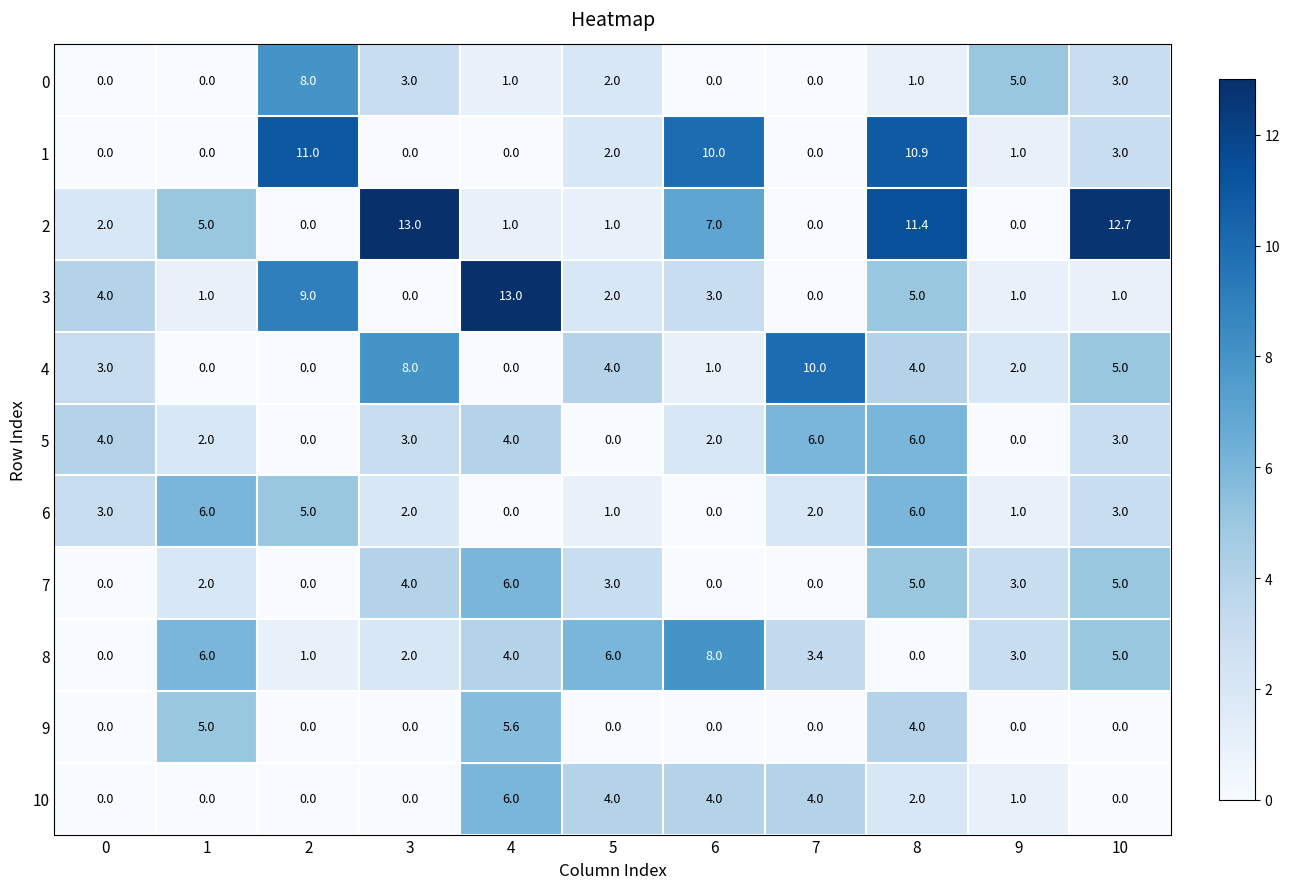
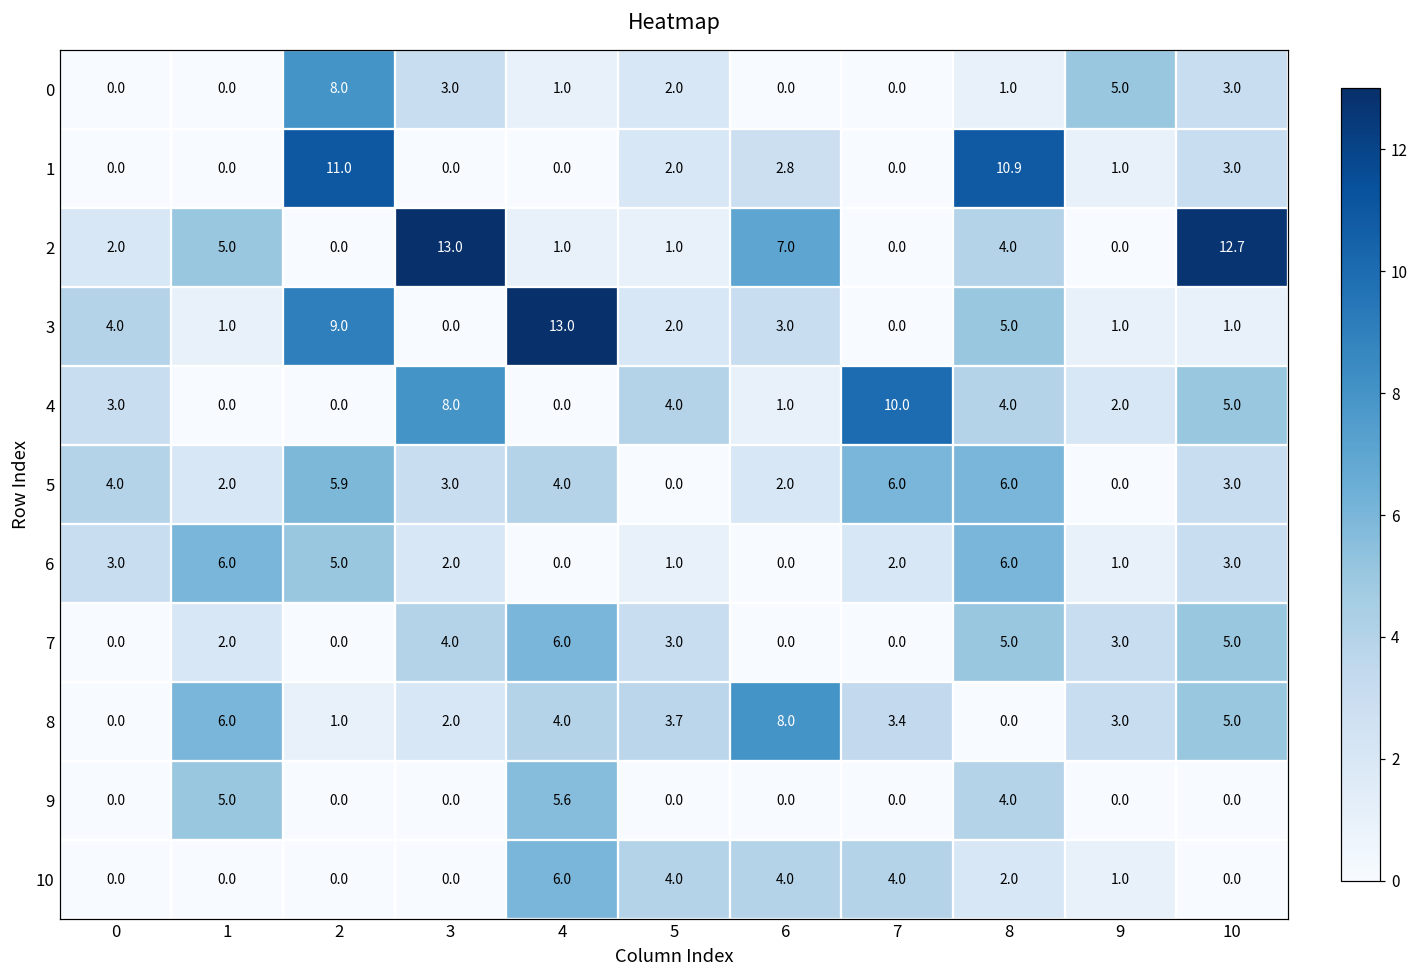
  {
    "0": {
      "0": 0.0,
      "1": 0.0,
      "2": 8.0,
      "3": 3.0,
      "4": 1.0,
      "5": 2.0,
      "6": 0.0,
      "7": 0.0,
      "8": 1.0,
      "9": 5.0,
      "10": 3.0
    },
    "1": {
      "0": 0.0,
      "1": 0.0,
      "2": 11.0,
      "3": 0.0,
      "4": 0.0,
      "5": 2.0,
-     "6": 10.0,
+     "6": 2.8,
      "7": 0.0,
      "8": 10.9,
      "9": 1.0,
      "10": 3.0
    },
    "2": {
      "0": 2.0,
      "1": 5.0,
      "2": 0.0,
      "3": 13.0,
      "4": 1.0,
      "5": 1.0,
      "6": 7.0,
      "7": 0.0,
-     "8": 11.4,
+     "8": 4.0,
      "9": 0.0,
      "10": 12.7
    },
    "3": {
      "0": 4.0,
      "1": 1.0,
      "2": 9.0,
      "3": 0.0,
      "4": 13.0,
      "5": 2.0,
      "6": 3.0,
      "7": 0.0,
      "8": 5.0,
      "9": 1.0,
      "10": 1.0
    },
    "4": {
      "0": 3.0,
      "1": 0.0,
      "2": 0.0,
      "3": 8.0,
      "4": 0.0,
      "5": 4.0,
      "6": 1.0,
      "7": 10.0,
      "8": 4.0,
      "9": 2.0,
      "10": 5.0
    },
    "5": {
      "0": 4.0,
      "1": 2.0,
-     "2": 0.0,
+     "2": 5.9,
      "3": 3.0,
      "4": 4.0,
      "5": 0.0,
      "6": 2.0,
      "7": 6.0,
      "8": 6.0,
      "9": 0.0,
      "10": 3.0
    },
    "6": {
      "0": 3.0,
      "1": 6.0,
      "2": 5.0,
      "3": 2.0,
      "4": 0.0,
      "5": 1.0,
      "6": 0.0,
      "7": 2.0,
      "8": 6.0,
      "9": 1.0,
      "10": 3.0
    },
    "7": {
      "0": 0.0,
      "1": 2.0,
      "2": 0.0,
      "3": 4.0,
      "4": 6.0,
      "5": 3.0,
      "6": 0.0,
      "7": 0.0,
      "8": 5.0,
      "9": 3.0,
      "10": 5.0
    },
    "8": {
      "0": 0.0,
      "1": 6.0,
      "2": 1.0,
      "3": 2.0,
      "4": 4.0,
-     "5": 6.0,
+     "5": 3.7,
      "6": 8.0,
      "7": 3.4,
      "8": 0.0,
      "9": 3.0,
      "10": 5.0
    },
    "9": {
      "0": 0.0,
      "1": 5.0,
      "2": 0.0,
      "3": 0.0,
      "4": 5.6,
      "5": 0.0,
      "6": 0.0,
      "7": 0.0,
      "8": 4.0,
      "9": 0.0,
      "10": 0.0
    },
    "10": {
      "0": 0.0,
      "1": 0.0,
      "2": 0.0,
      "3": 0.0,
      "4": 6.0,
      "5": 4.0,
      "6": 4.0,
      "7": 4.0,
      "8": 2.0,
      "9": 1.0,
      "10": 0.0
    }
  }
